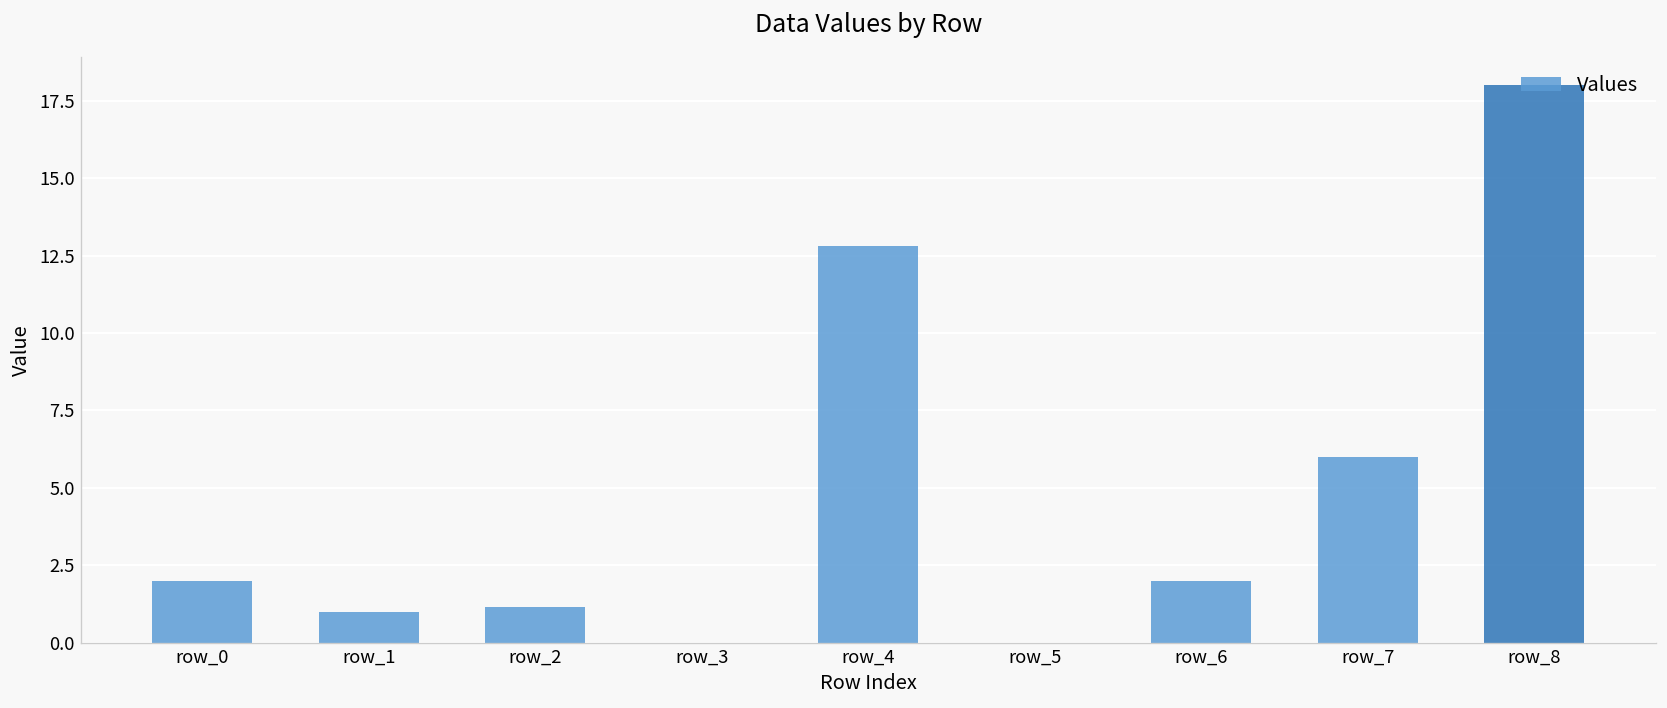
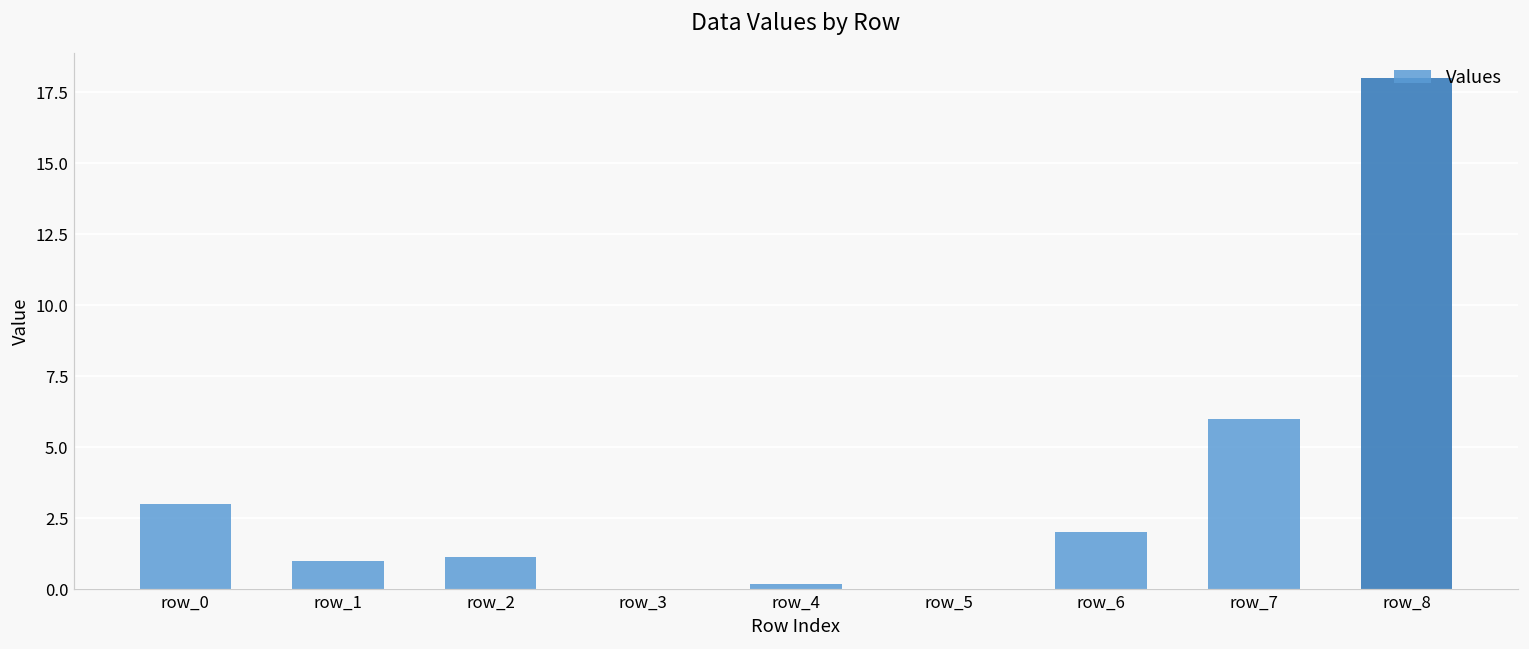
  {
-   "row_0": 2,
+   "row_0": 3,
    "row_1": 1.0,
    "row_2": 1.1,
-   "row_4": 12.8,
+   "row_4": 0.2,
    "row_5": 0.0,
    "row_6": 2.0,
    "row_7": 6.0,
    "row_8": 18.0
  }
